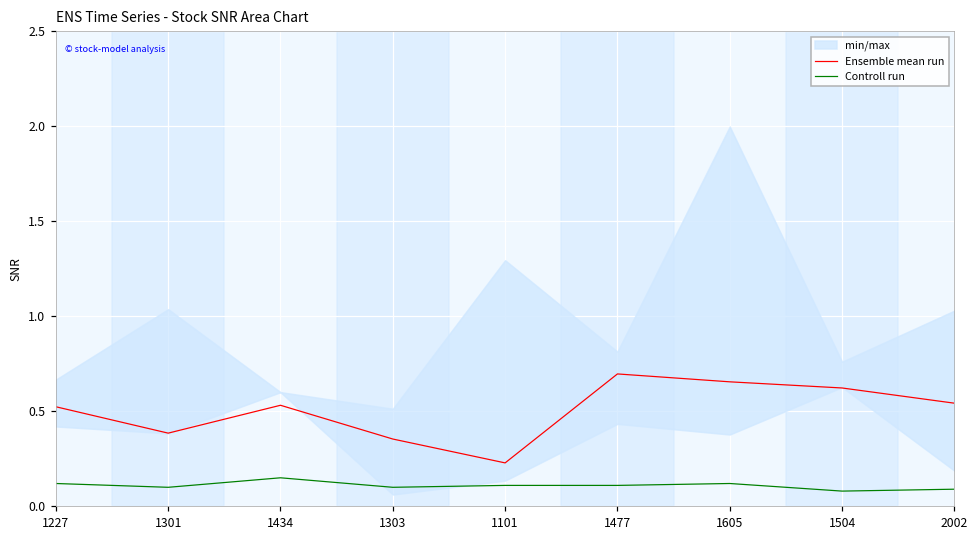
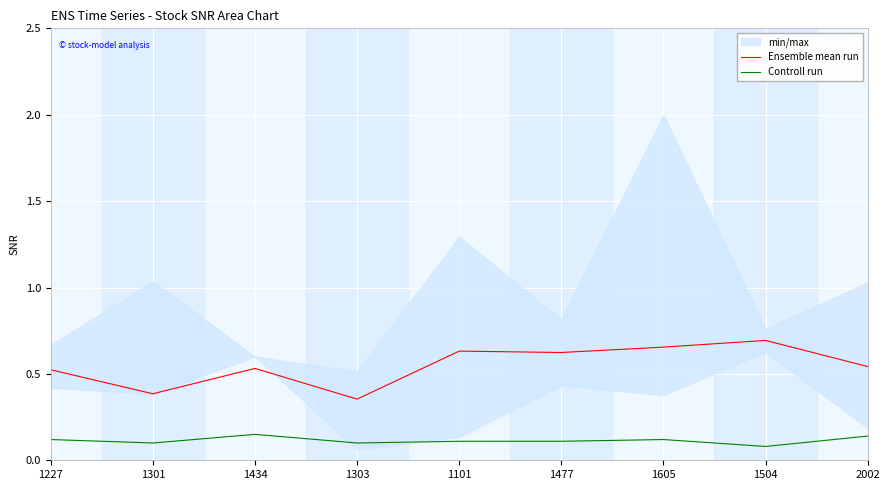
  {
    "Ensemble mean run": {
      "1227": 0.52,
      "1301": 0.39,
      "1434": 0.53,
      "1303": 0.35,
-     "1101": 0.23,
-     "1477": 0.70,
+     "1101": 0.63,
+     "1477": 0.62,
      "1605": 0.66,
-     "1504": 0.62,
+     "1504": 0.69,
      "2002": 0.54
    },
    "Controll run": {
      "1227": 0.12,
      "1301": 0.10,
      "1434": 0.15,
      "1303": 0.10,
      "1101": 0.11,
      "1477": 0.11,
      "1605": 0.12,
      "1504": 0.08,
-     "2002": 0.09
+     "2002": 0.14
    }
  }
